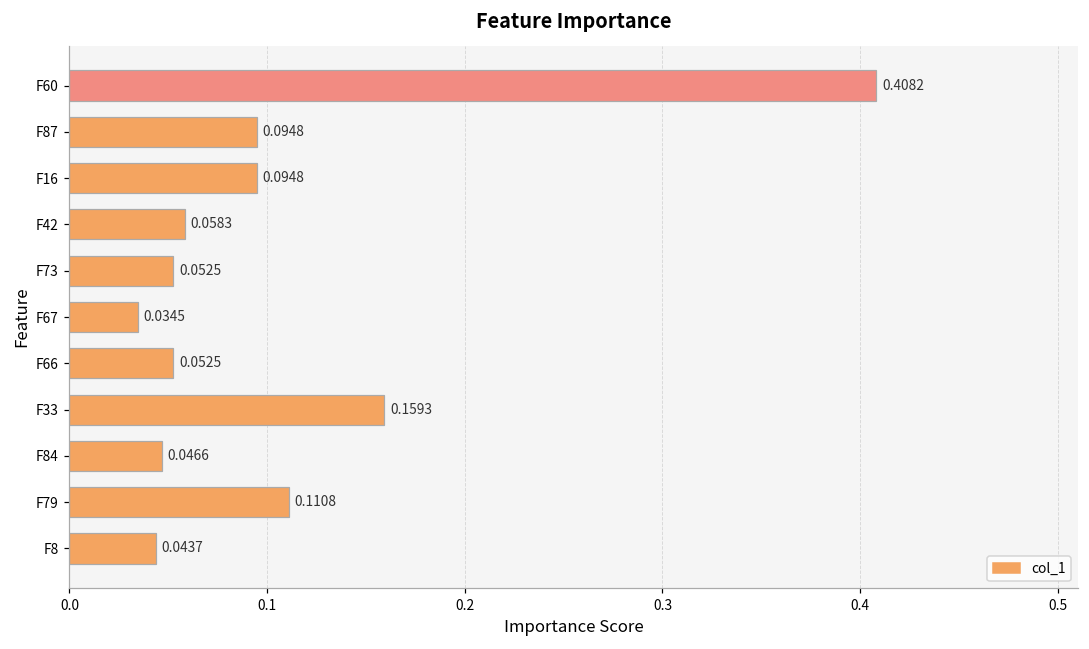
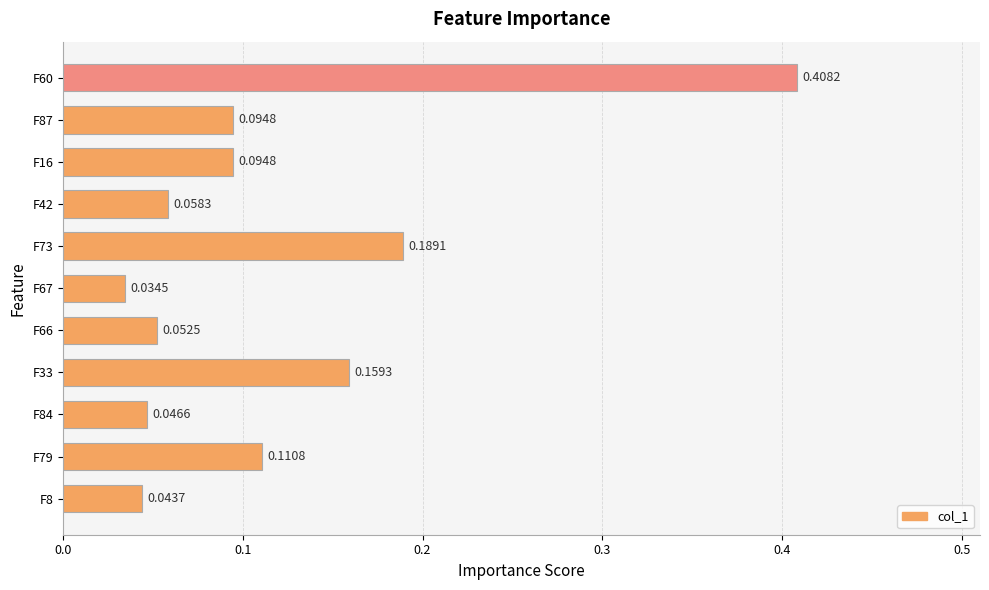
  {
    "F60": 0.4082,
    "F87": 0.0948,
    "F16": 0.0948,
    "F42": 0.0583,
-   "F73": 0.0525,
+   "F73": 0.1891,
    "F67": 0.0345,
    "F66": 0.0525,
    "F33": 0.1593,
    "F84": 0.0466,
    "F79": 0.1108,
    "F8": 0.0437
  }
